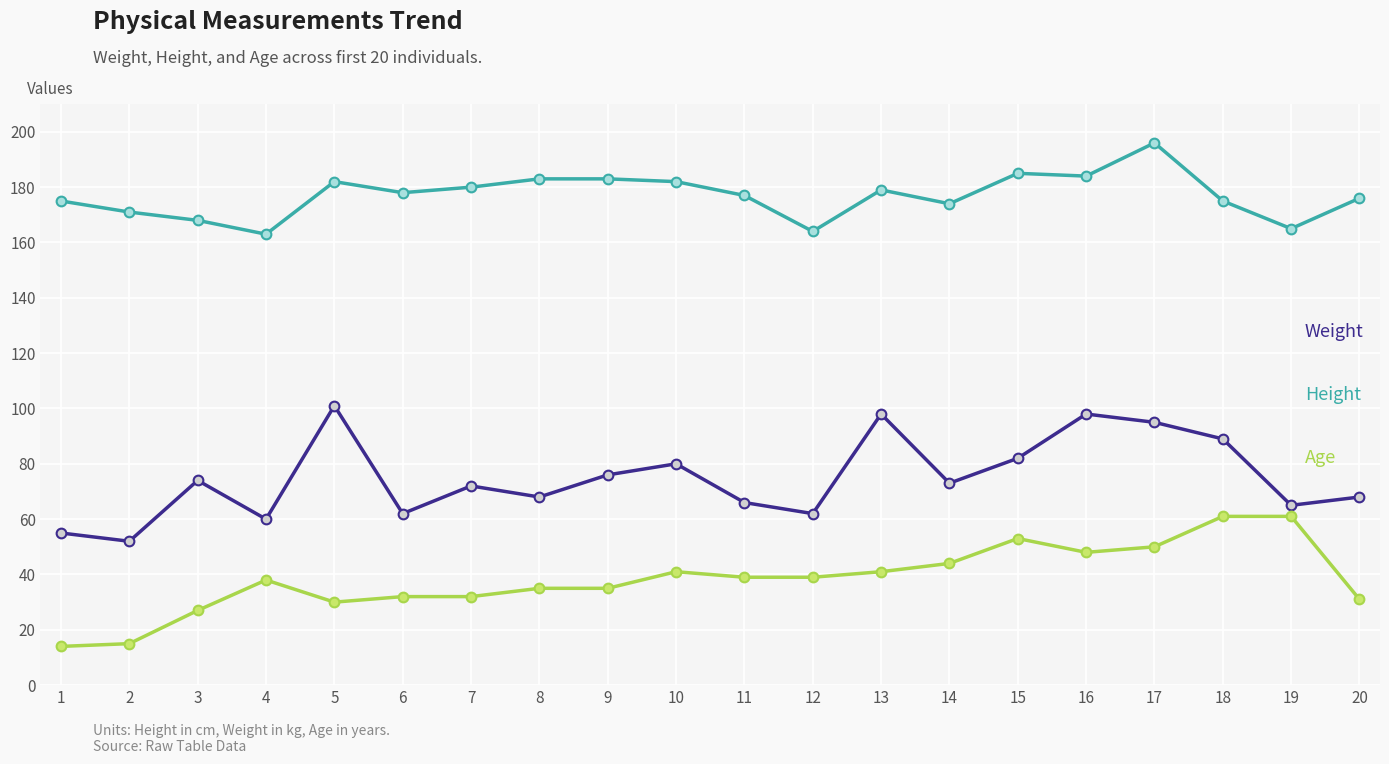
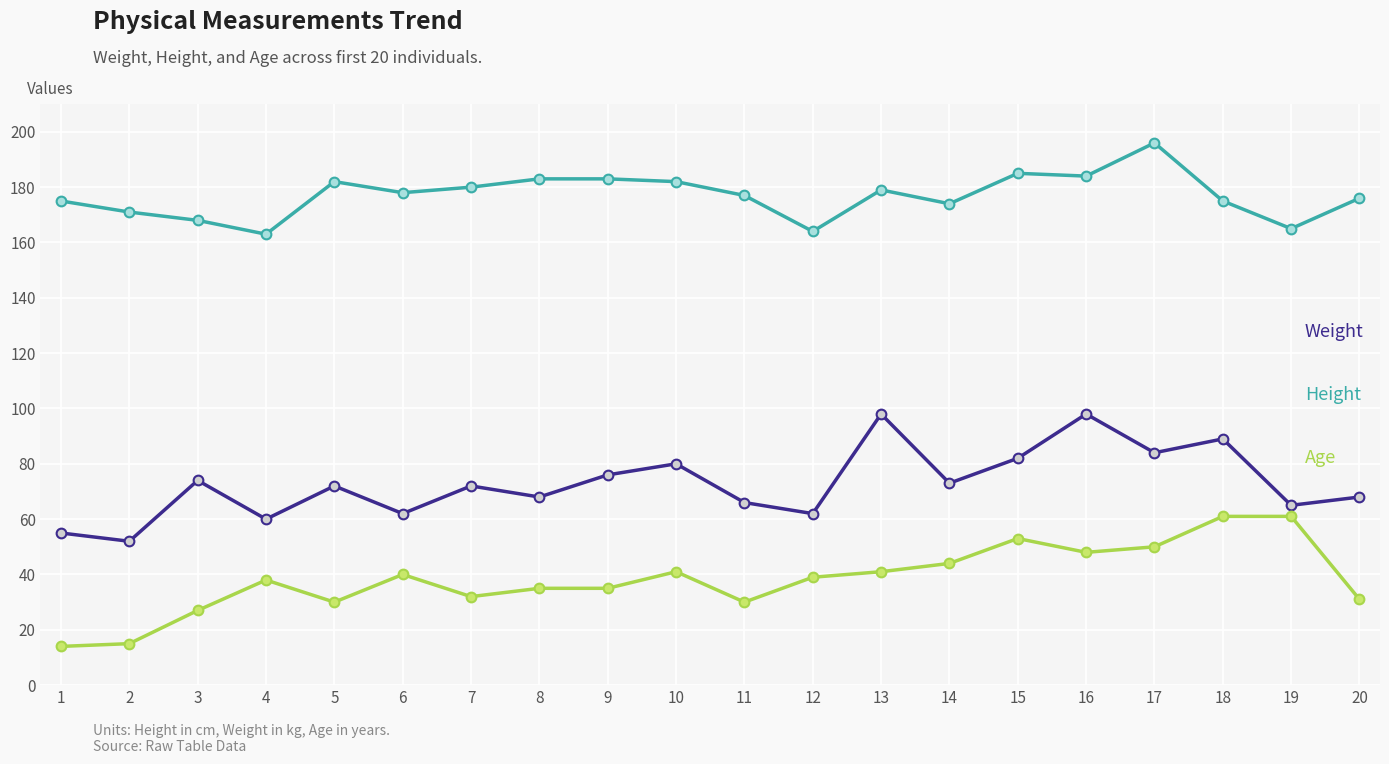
  {
    "Weight": {
      "1": 55,
      "2": 52,
      "3": 74,
      "4": 60,
-     "5": 101,
+     "5": 72,
      "6": 62,
      "7": 72,
      "8": 68,
      "9": 76,
      "10": 80,
      "11": 66,
      "12": 62,
      "13": 98,
      "14": 73,
      "15": 82,
      "16": 98,
-     "17": 95,
+     "17": 84,
      "18": 89,
      "19": 65,
      "20": 68
    },
    "Height": {
      "1": 175,
      "2": 171,
      "3": 168,
      "4": 163,
      "5": 182,
      "6": 178,
      "7": 180,
      "8": 183,
      "9": 183,
      "10": 182,
      "11": 177,
      "12": 164,
      "13": 179,
      "14": 174,
      "15": 185,
      "16": 184,
      "17": 196,
      "18": 175,
      "19": 165,
      "20": 176
    },
    "Age": {
      "1": 14,
      "2": 15,
      "3": 27,
      "4": 38,
      "5": 30,
-     "6": 32,
+     "6": 40,
      "7": 32,
      "8": 35,
      "9": 35,
      "10": 41,
-     "11": 39,
+     "11": 30,
      "12": 39,
      "13": 41,
      "14": 44,
      "15": 53,
      "16": 48,
      "17": 50,
      "18": 61,
      "19": 61,
      "20": 31
    }
  }
